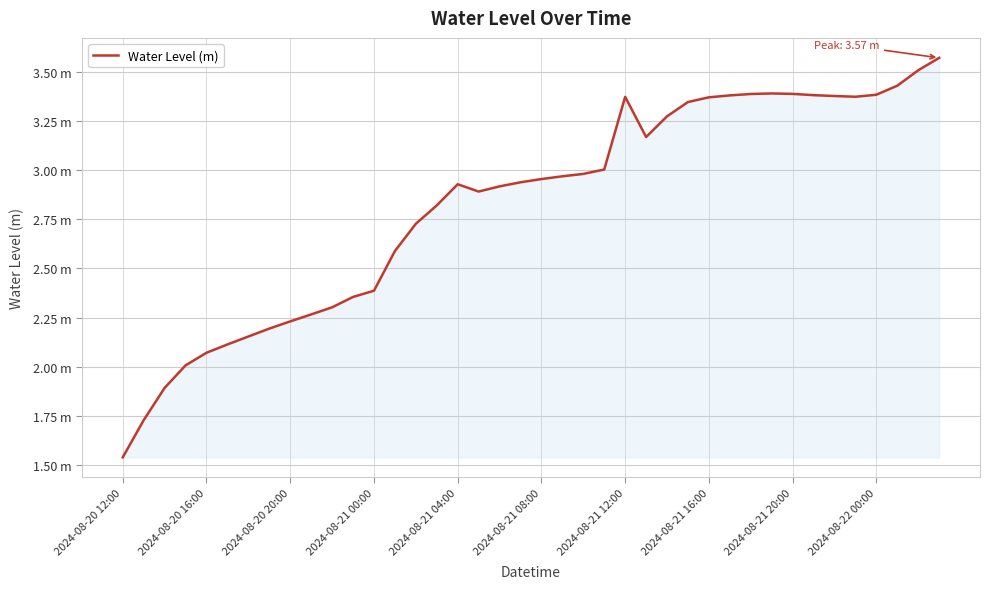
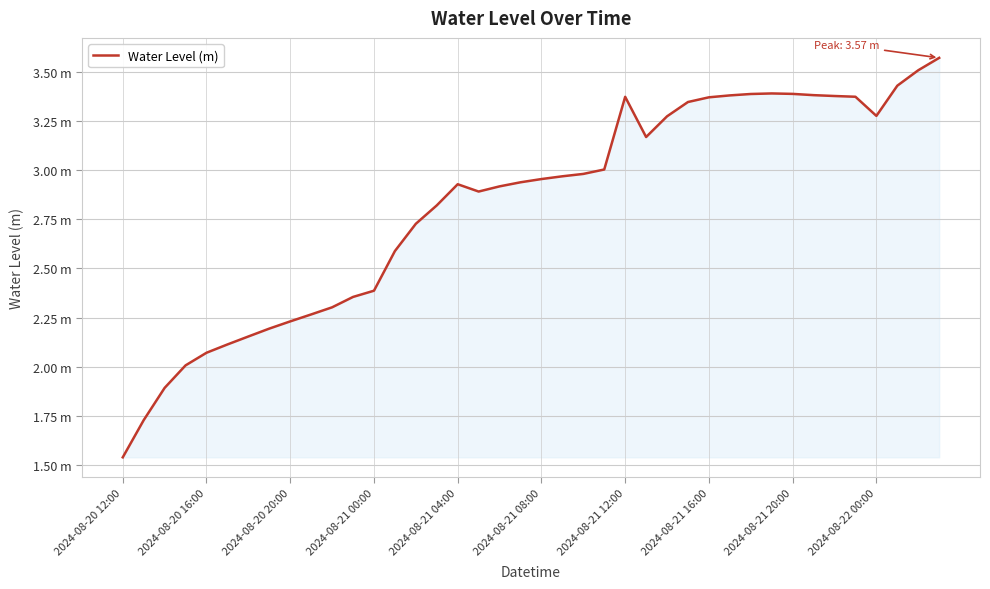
  {
    "2024-08-20 12:00": "1.54 m",
    "2024-08-20 16:00": "2.07 m",
    "2024-08-20 20:00": "2.23 m",
    "2024-08-21 00:00": "2.39 m",
    "2024-08-21 04:00": "2.93 m",
    "2024-08-21 08:00": "2.95 m",
    "2024-08-21 12:00": "3.37 m",
    "2024-08-21 16:00": "3.37 m",
    "2024-08-21 20:00": "3.39 m",
-   "2024-08-22 00:00": "3.38 m"
+   "2024-08-22 00:00": "3.28 m"
  }
